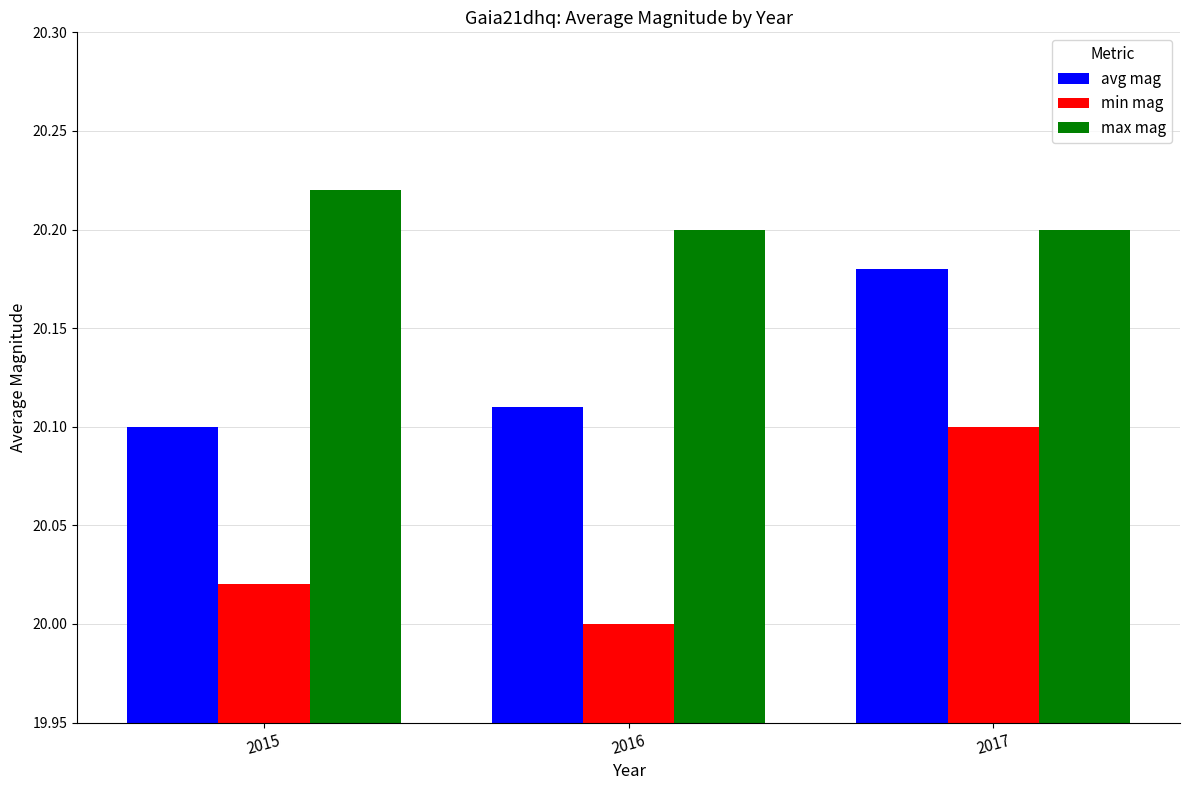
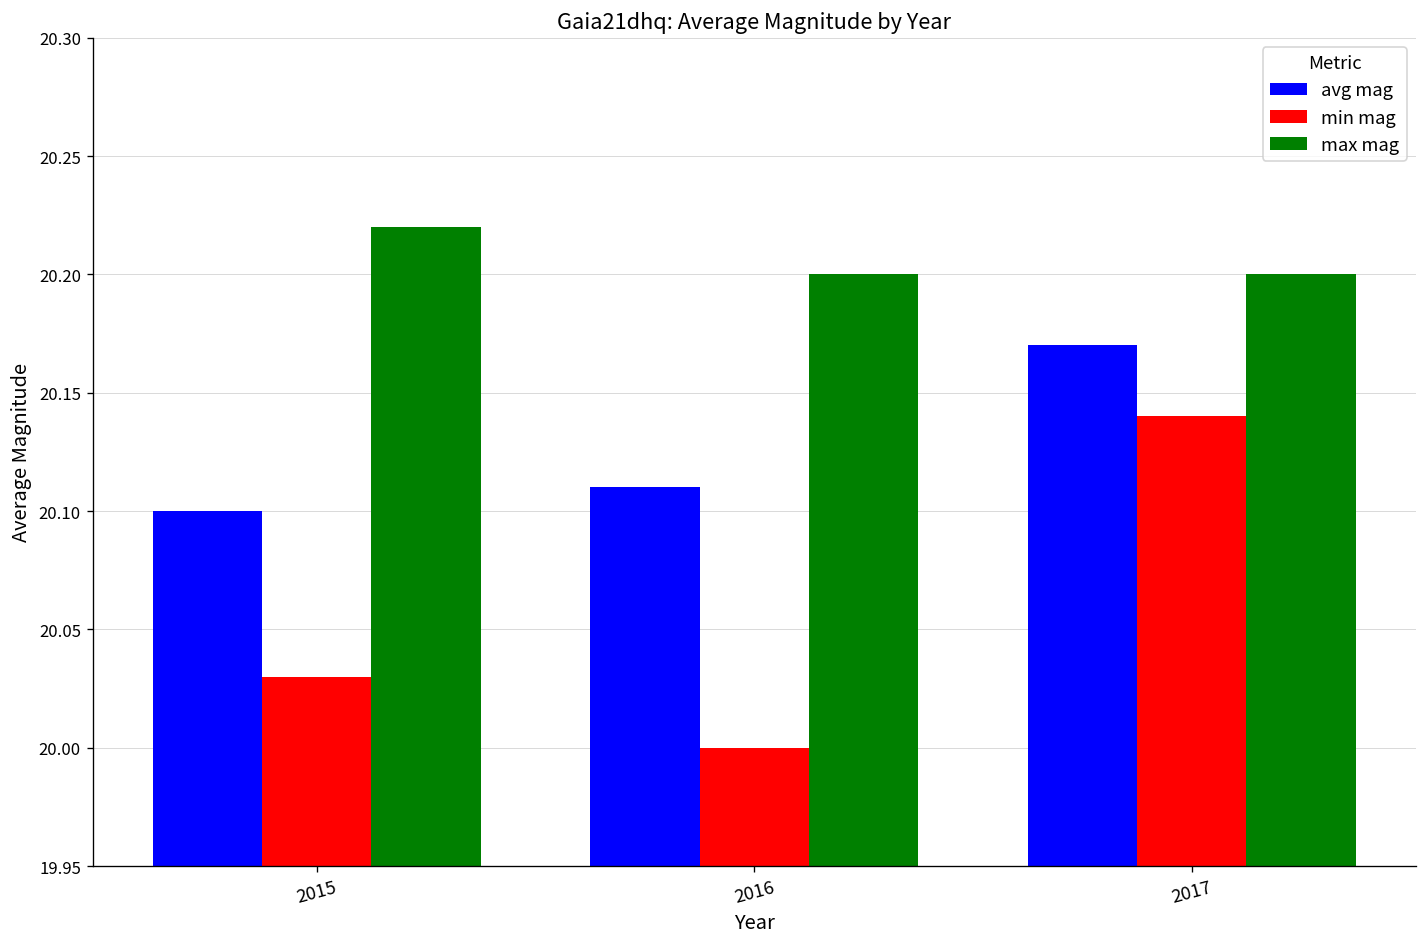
  {
    "avg mag": {
      "2015": 20.10,
      "2016": 20.11,
-     "2017": 20.18
+     "2017": 20.17
    },
    "min mag": {
-     "2015": 20.02,
+     "2015": 20.03,
      "2016": 20.00,
-     "2017": 20.10
+     "2017": 20.14
    },
    "max mag": {
      "2015": 20.22,
      "2016": 20.20,
      "2017": 20.20
    }
  }
